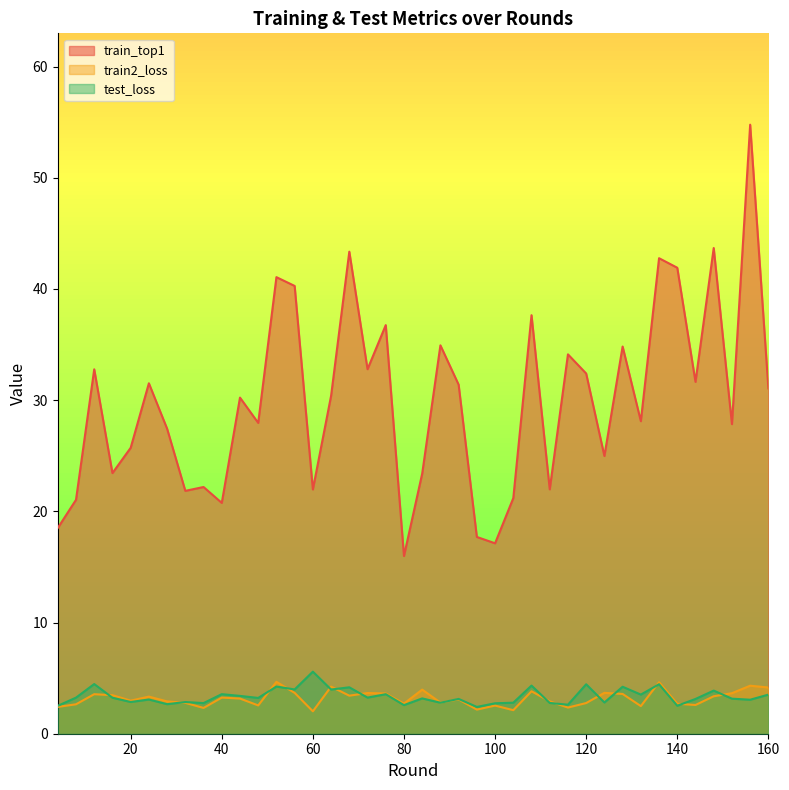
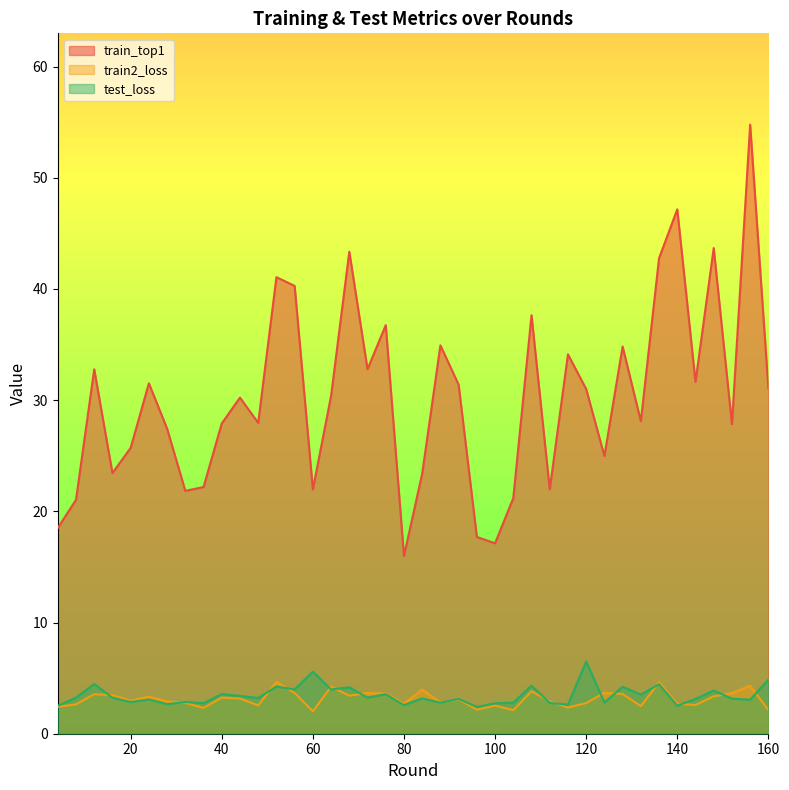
  {
    "train_top1": {
      "20": 25.7,
-     "40": 20.8,
+     "40": 27.9,
      "60": 22.0,
      "80": 16.0,
      "100": 17.1,
-     "120": 32.4,
-     "140": 41.9,
+     "120": 31.0,
+     "140": 47.2,
      "160": 31.1
    },
    "train2_loss": {
      "40": 3.2,
      "60": 2.0,
      "120": 2.8,
-     "160": 4.2
+     "160": 2.1
    },
    "test_loss": {
      "40": 3.6,
      "60": 5.6,
-     "120": 4.4,
-     "160": 3.5
+     "120": 6.5,
+     "160": 4.9
    }
  }
